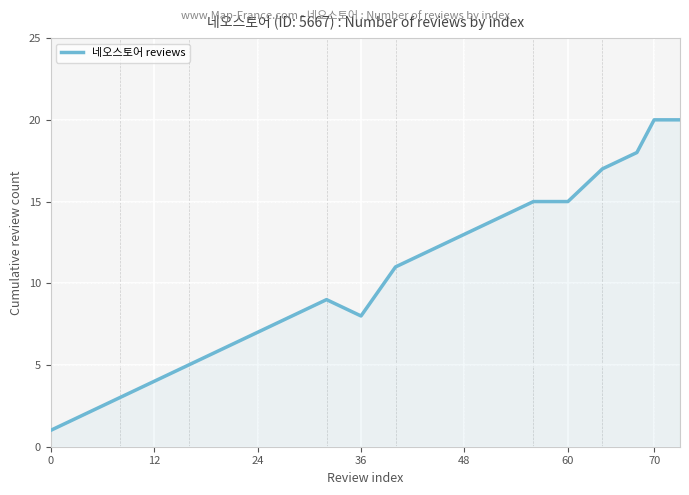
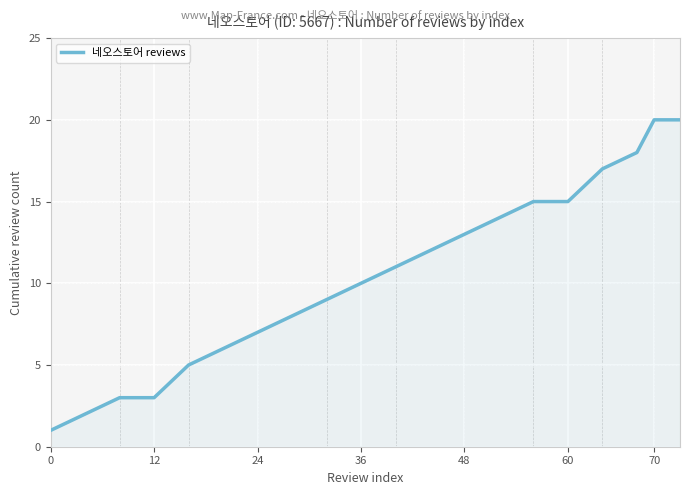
  {
    "0": 1,
-   "12": 4,
+   "12": 3,
    "24": 7,
-   "36": 8,
+   "36": 10,
    "48": 13,
    "60": 15,
    "70": 20
  }
